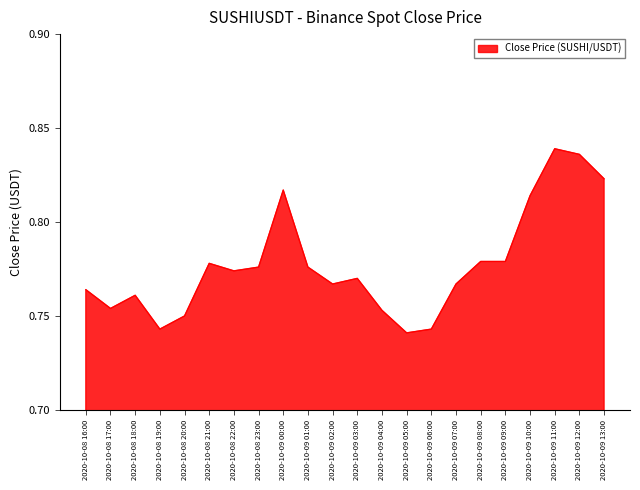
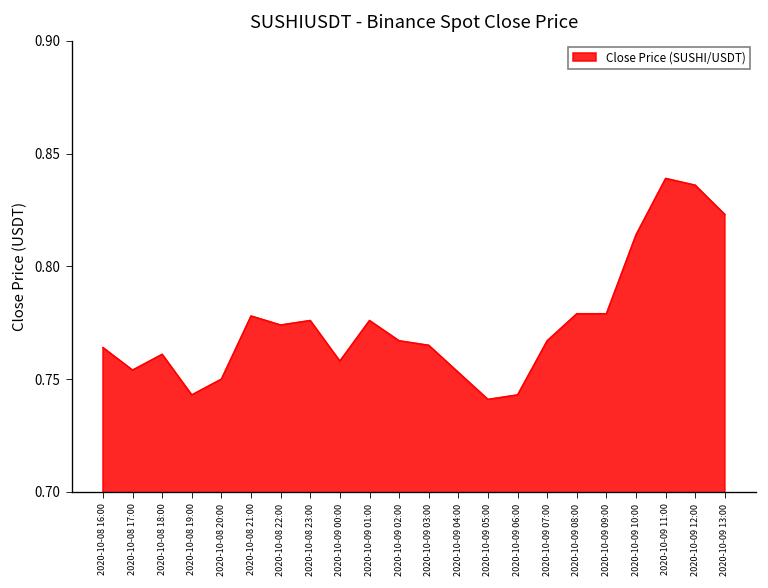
  {
    "2020-10-08 16:00": 0.764,
    "2020-10-08 17:00": 0.754,
    "2020-10-08 18:00": 0.761,
    "2020-10-08 19:00": 0.743,
    "2020-10-08 20:00": 0.750,
    "2020-10-08 21:00": 0.778,
    "2020-10-08 22:00": 0.774,
    "2020-10-08 23:00": 0.776,
-   "2020-10-09 00:00": 0.817,
+   "2020-10-09 00:00": 0.758,
    "2020-10-09 01:00": 0.776,
    "2020-10-09 02:00": 0.767,
-   "2020-10-09 03:00": 0.770,
+   "2020-10-09 03:00": 0.765,
    "2020-10-09 04:00": 0.753,
    "2020-10-09 05:00": 0.741,
    "2020-10-09 06:00": 0.743,
    "2020-10-09 07:00": 0.767,
    "2020-10-09 08:00": 0.779,
    "2020-10-09 09:00": 0.779,
    "2020-10-09 10:00": 0.814,
    "2020-10-09 11:00": 0.839,
    "2020-10-09 12:00": 0.836,
    "2020-10-09 13:00": 0.823
  }
